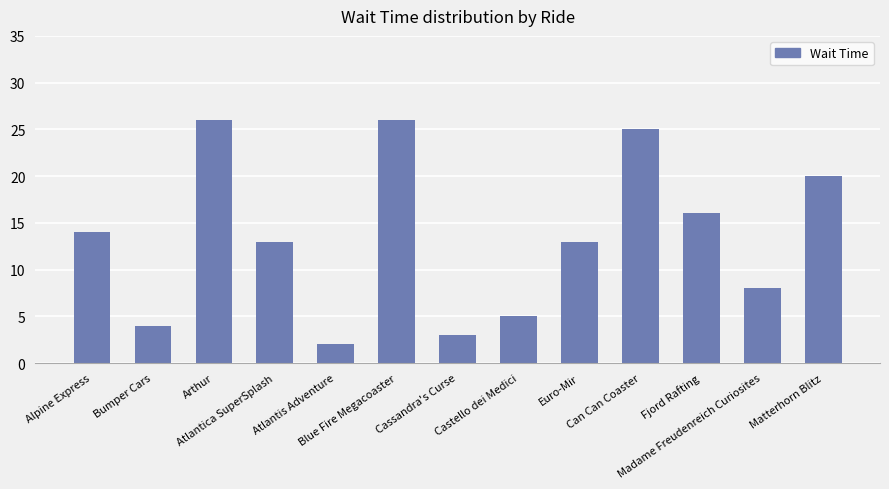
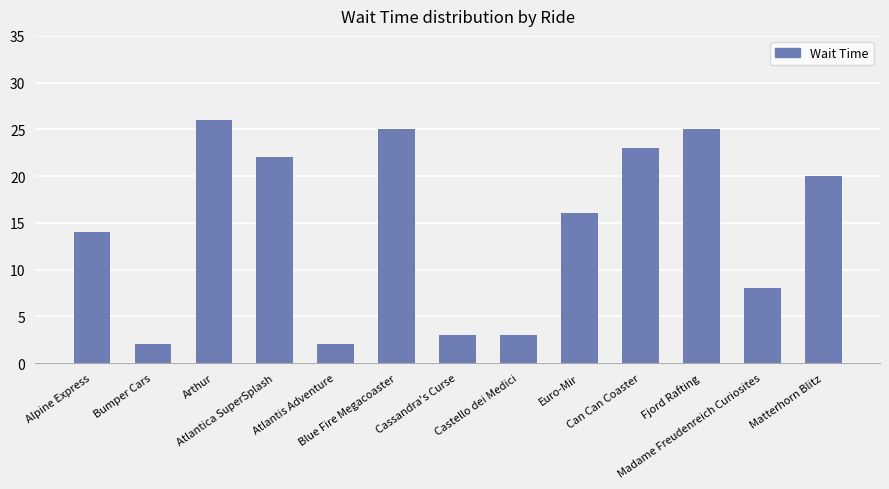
  {
    "Alpine Express": 14,
-   "Bumper Cars": 4,
+   "Bumper Cars": 2,
    "Arthur": 26,
-   "Atlantica SuperSplash": 13,
+   "Atlantica SuperSplash": 22,
    "Atlantis Adventure": 2,
-   "Blue Fire Megacoaster": 26,
+   "Blue Fire Megacoaster": 25,
    "Cassandra's Curse": 3,
-   "Castello dei Medici": 5,
-   "Euro-Mir": 13,
-   "Can Can Coaster": 25,
-   "Fjord Rafting": 16,
+   "Castello dei Medici": 3,
+   "Euro-Mir": 16,
+   "Can Can Coaster": 23,
+   "Fjord Rafting": 25,
    "Madame Freudenreich Curiosites": 8,
    "Matterhorn Blitz": 20
  }
